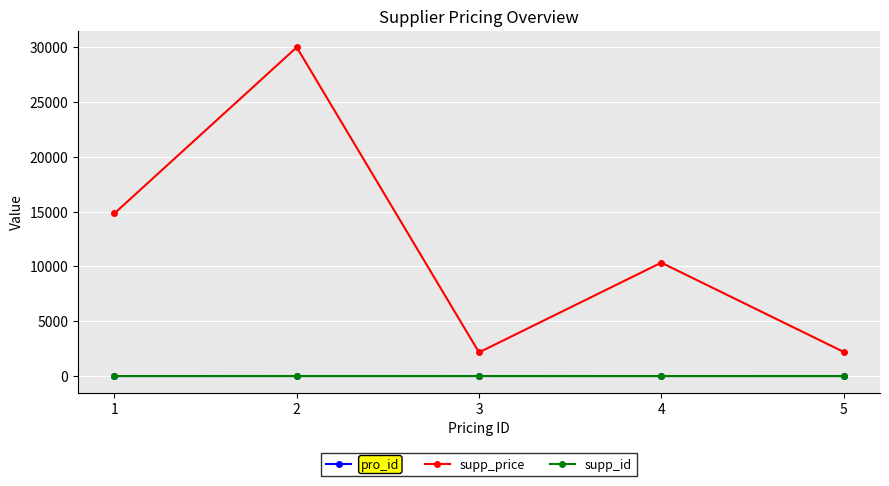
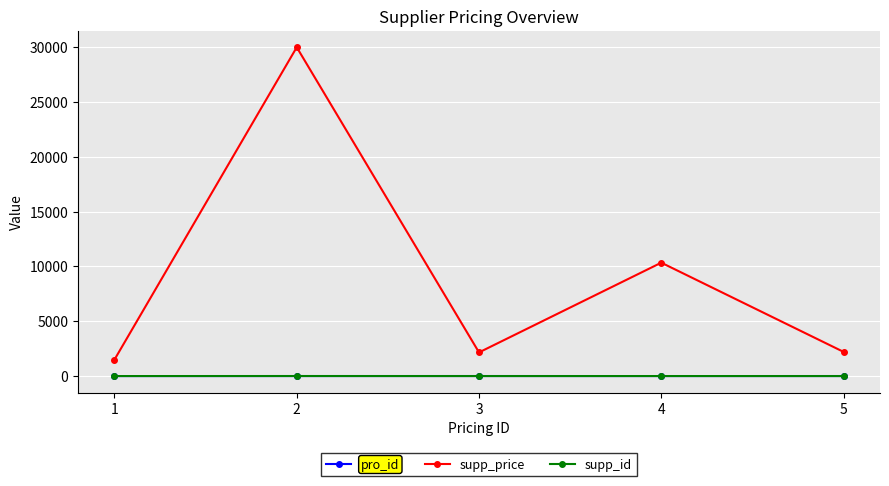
  {
    "supp_price": {
-     "1": 14800,
+     "1": 1500,
      "2": 30000,
      "3": 2200,
      "4": 10300,
      "5": 2200
    }
  }
